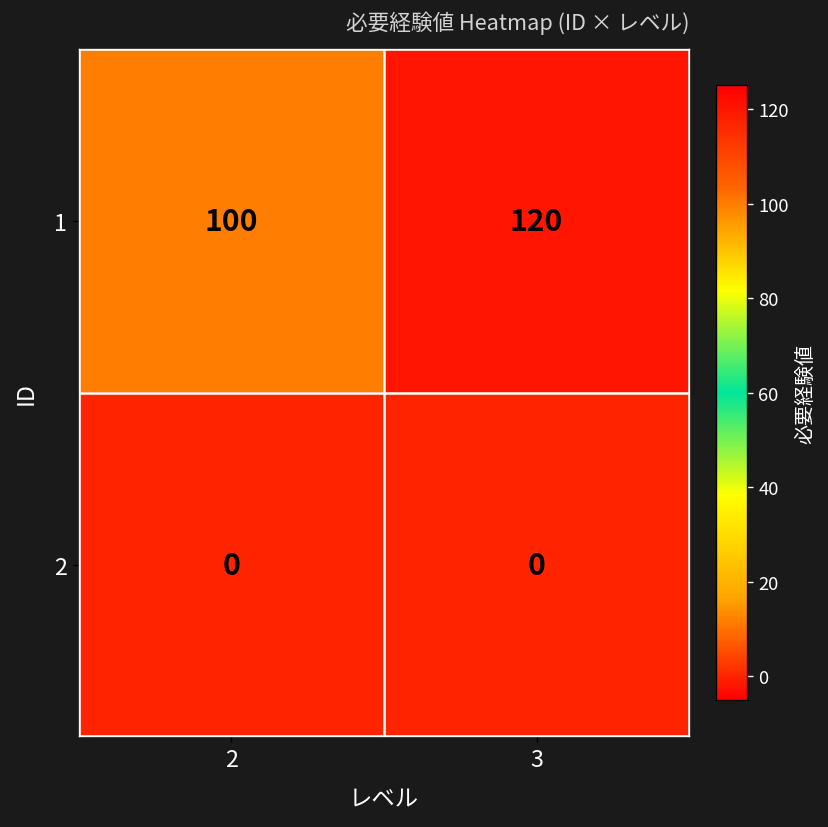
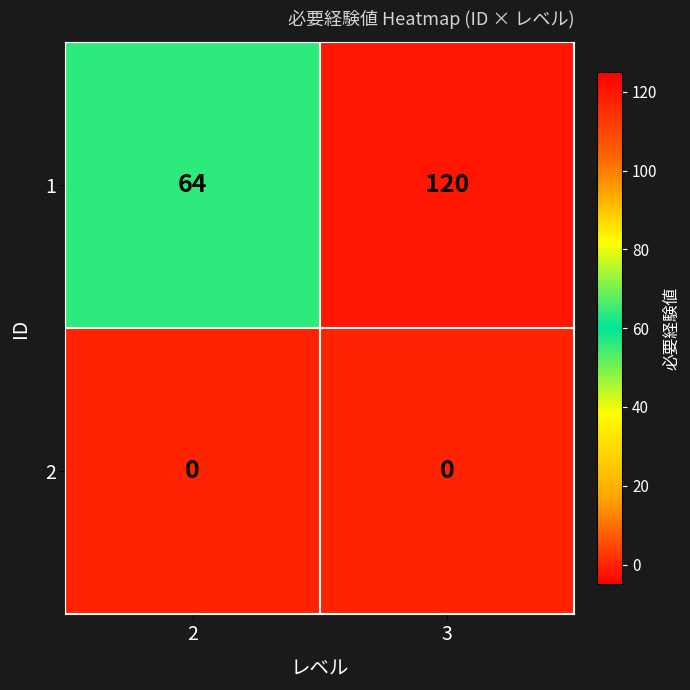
  {
    "1": {
-     "2": 100,
+     "2": 64,
      "3": 120
    },
    "2": {
      "2": 0,
      "3": 0
    }
  }
